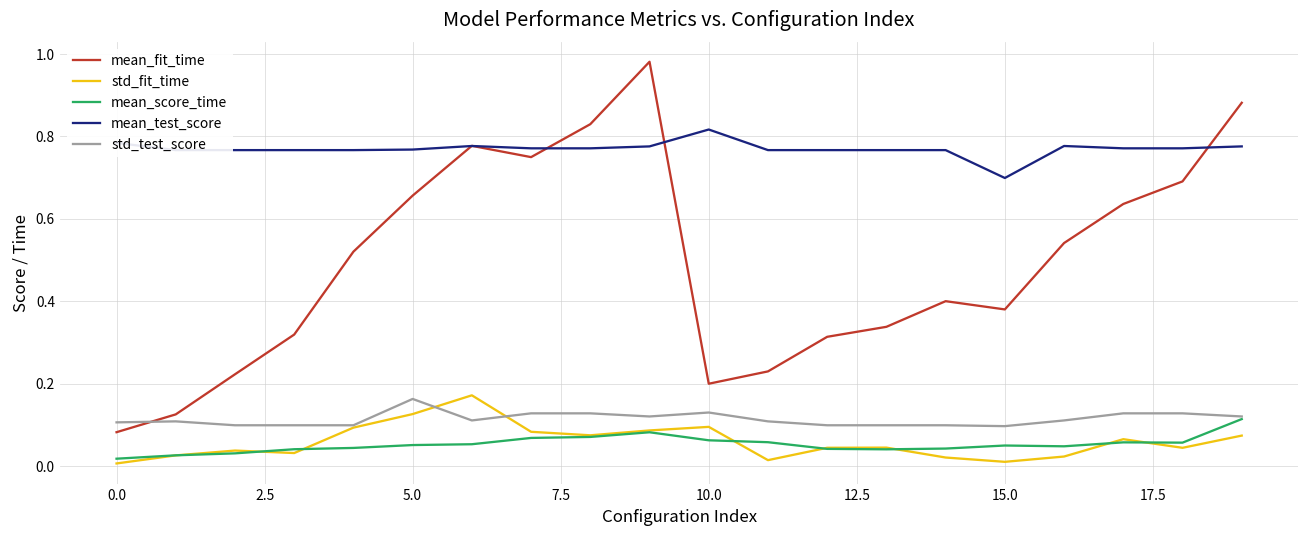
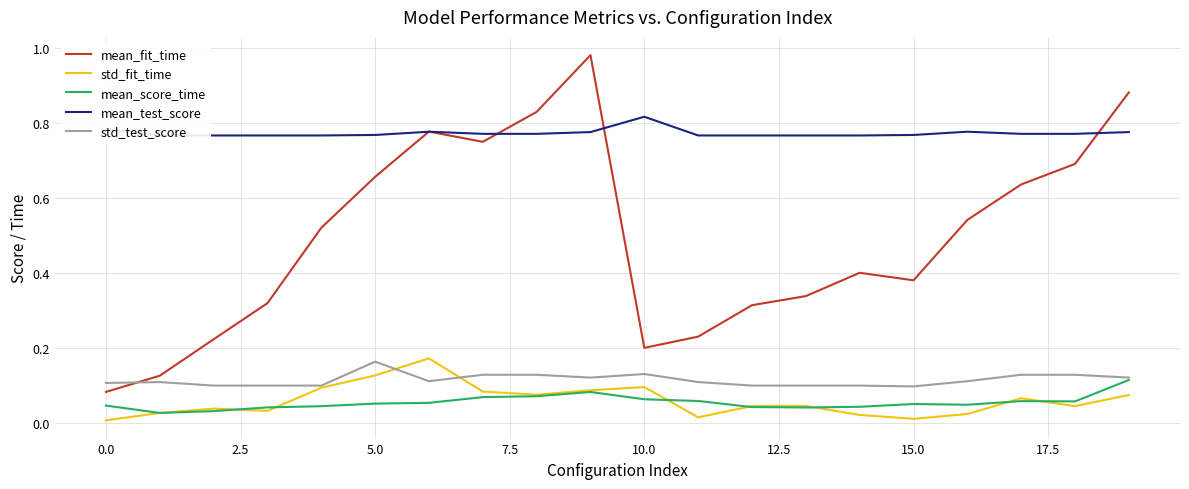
  {
    "mean_fit_time": {
      "0.0": 0.08,
      "5.0": 0.66,
      "10.0": 0.20,
      "15.0": 0.38
    },
    "std_fit_time": {
      "0.0": 0.01,
      "5.0": 0.13,
      "10.0": 0.10,
      "15.0": 0.01
    },
    "mean_score_time": {
-     "0.0": 0.02,
+     "0.0": 0.05,
      "5.0": 0.05,
      "10.0": 0.06,
      "15.0": 0.05
    },
    "mean_test_score": {
      "5.0": 0.77,
      "10.0": 0.82,
-     "15.0": 0.70
+     "15.0": 0.77
    },
    "std_test_score": {
      "0.0": 0.11,
      "5.0": 0.16,
      "10.0": 0.13,
      "15.0": 0.10
    }
  }
